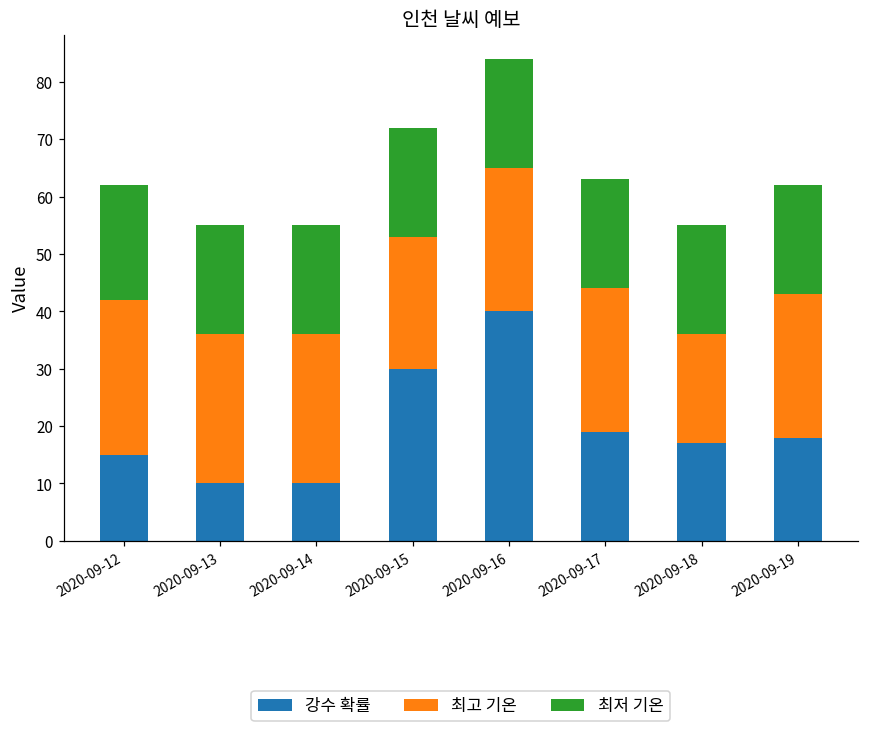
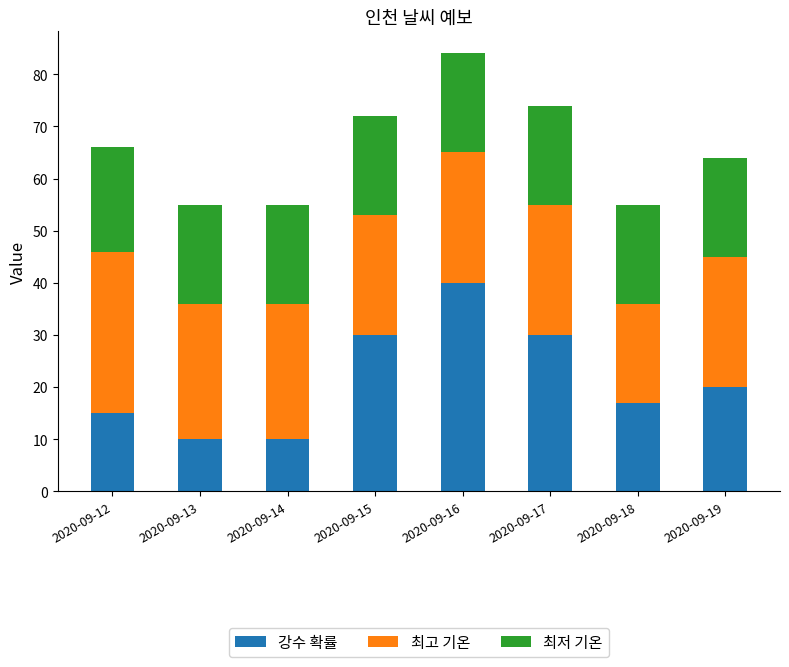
  {
    "강수 확률": {
      "2020-09-12": 15,
      "2020-09-13": 10,
      "2020-09-14": 10,
      "2020-09-15": 30,
      "2020-09-16": 40,
-     "2020-09-17": 19,
+     "2020-09-17": 30,
      "2020-09-18": 17,
-     "2020-09-19": 18
+     "2020-09-19": 20
    },
    "최고 기온": {
-     "2020-09-12": 27,
+     "2020-09-12": 31,
      "2020-09-13": 26,
      "2020-09-14": 26,
      "2020-09-15": 23,
      "2020-09-16": 25,
      "2020-09-17": 25,
      "2020-09-18": 19,
      "2020-09-19": 25
    },
    "최저 기온": {
      "2020-09-12": 20,
      "2020-09-13": 19,
      "2020-09-14": 19,
      "2020-09-15": 19,
      "2020-09-16": 19,
      "2020-09-17": 19,
      "2020-09-18": 19,
      "2020-09-19": 19
    }
  }
